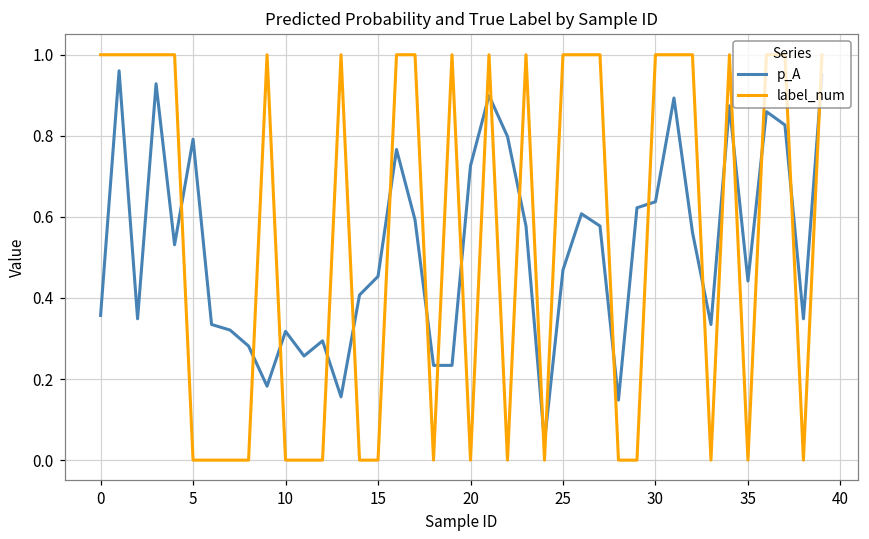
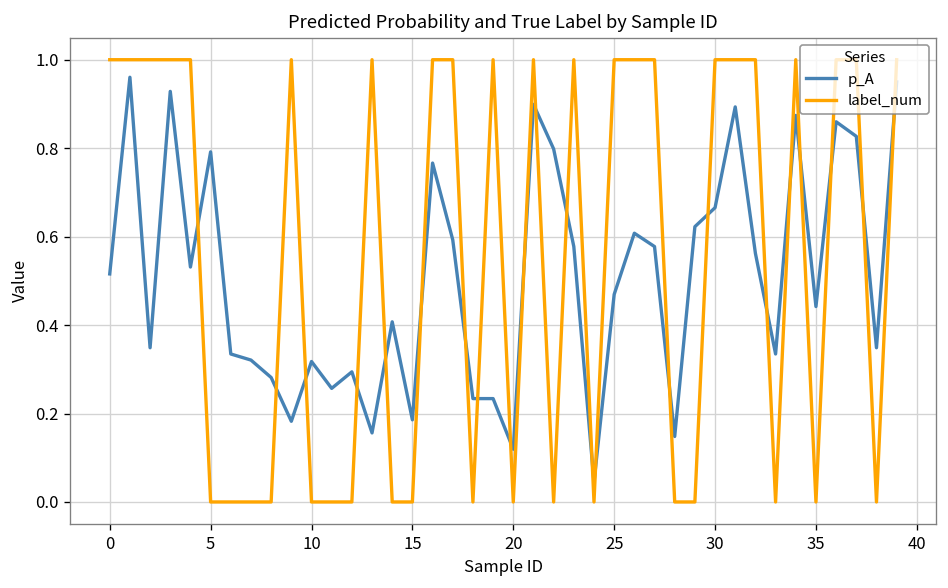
  {
    "p_A": {
-     "0": 0.36,
+     "0": 0.52,
      "5": 0.79,
      "10": 0.32,
-     "15": 0.45,
-     "20": 0.73,
+     "15": 0.19,
+     "20": 0.12,
      "25": 0.47,
-     "30": 0.64,
+     "30": 0.67,
      "35": 0.44
    },
    "label_num": {
      "0": 1.00,
      "5": 0.00,
      "10": 0.00,
      "15": 0.00,
      "20": 0.00,
      "25": 1.00,
      "30": 1.00,
      "35": 0.00
    }
  }
